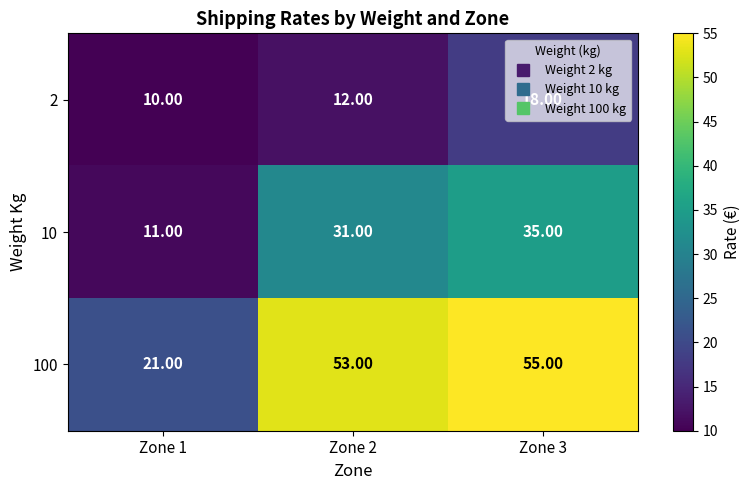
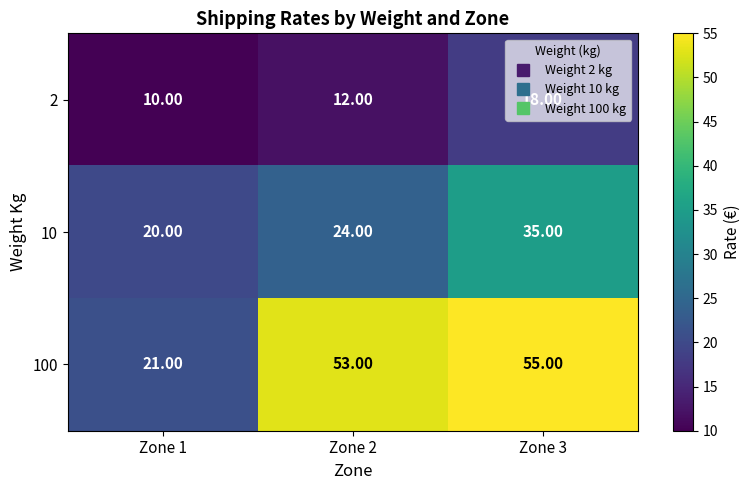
  {
    "2": {
      "Zone 1": 10.00,
      "Zone 2": 12.00
    },
    "10": {
-     "Zone 1": 11.00,
-     "Zone 2": 31.00,
+     "Zone 1": 20.00,
+     "Zone 2": 24.00,
      "Zone 3": 35.00
    },
    "100": {
      "Zone 1": 21.00,
      "Zone 2": 53.00,
      "Zone 3": 55.00
    }
  }
